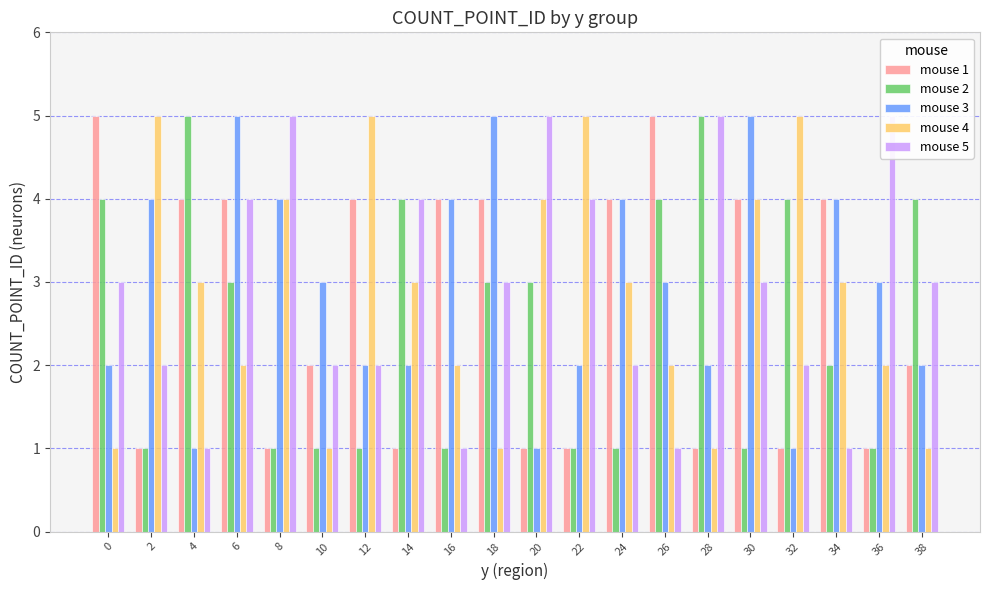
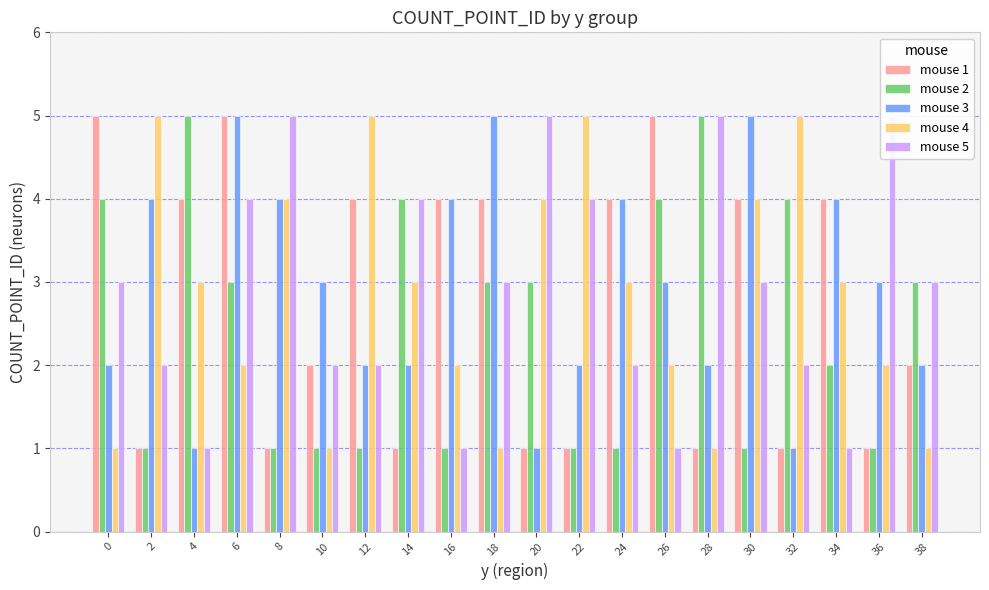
  {
    "mouse 1": {
      "0": 5,
      "2": 1,
      "4": 4,
-     "6": 4,
+     "6": 5,
      "8": 1,
      "10": 2,
      "12": 4,
      "14": 1,
      "16": 4,
      "18": 4,
      "20": 1,
      "22": 1,
      "24": 4,
      "26": 5,
      "28": 1,
      "30": 4,
      "32": 1,
      "34": 4,
      "36": 1,
      "38": 2
    },
    "mouse 2": {
      "0": 4,
      "2": 1,
      "4": 5,
      "6": 3,
      "8": 1,
      "10": 1,
      "12": 1,
      "14": 4,
      "16": 1,
      "18": 3,
      "20": 3,
      "22": 1,
      "24": 1,
      "26": 4,
      "28": 5,
      "30": 1,
      "32": 4,
      "34": 2,
      "36": 1,
-     "38": 4
+     "38": 3
    },
    "mouse 3": {
      "0": 2,
      "2": 4,
      "4": 1,
      "6": 5,
      "8": 4,
      "10": 3,
      "12": 2,
      "14": 2,
      "16": 4,
      "18": 5,
      "20": 1,
      "22": 2,
      "24": 4,
      "26": 3,
      "28": 2,
      "30": 5,
      "32": 1,
      "34": 4,
      "36": 3,
      "38": 2
    },
    "mouse 4": {
      "0": 1,
      "2": 5,
      "4": 3,
      "6": 2,
      "8": 4,
      "10": 1,
      "12": 5,
      "14": 3,
      "16": 2,
      "18": 1,
      "20": 4,
      "22": 5,
      "24": 3,
      "26": 2,
      "28": 1,
      "30": 4,
      "32": 5,
      "34": 3,
      "36": 2,
      "38": 1
    },
    "mouse 5": {
      "0": 3,
      "2": 2,
      "4": 1,
      "6": 4,
      "8": 5,
      "10": 2,
      "12": 2,
      "14": 4,
      "16": 1,
      "18": 3,
      "20": 5,
      "22": 4,
      "24": 2,
      "26": 1,
      "28": 5,
      "30": 3,
      "32": 2,
      "34": 1,
      "38": 3
    }
  }
